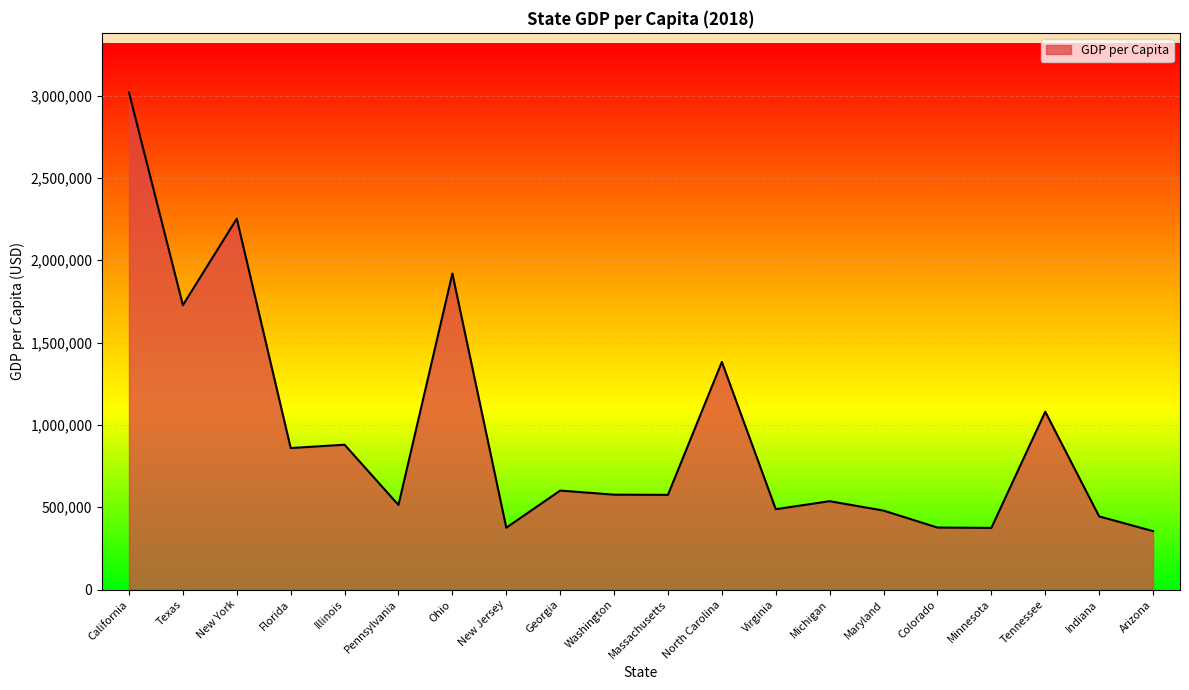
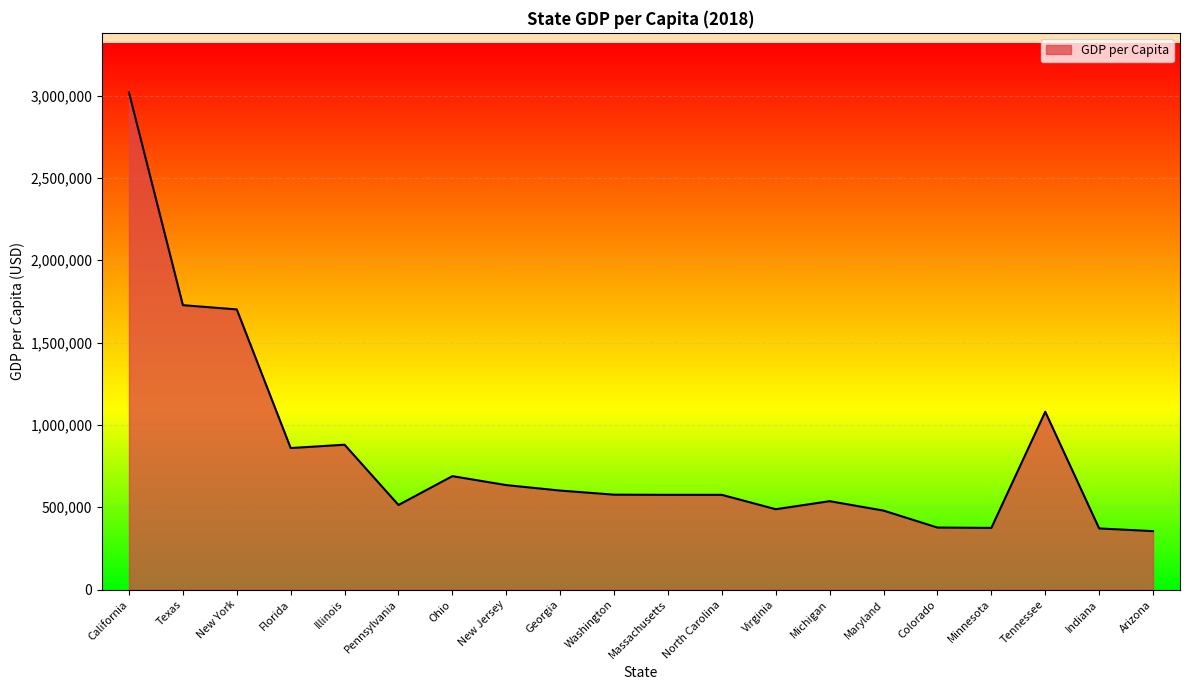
  {
    "California": "3,020,000",
    "Texas": "1,730,000",
-   "New York": "2,250,000",
+   "New York": "1,700,000",
    "Florida": "860,000",
    "Illinois": "880,000",
    "Pennsylvania": "510,000",
-   "Ohio": "1,920,000",
-   "New Jersey": "380,000",
+   "Ohio": "690,000",
+   "New Jersey": "630,000",
    "Georgia": "600,000",
    "Washington": "580,000",
    "Massachusetts": "580,000",
-   "North Carolina": "1,380,000",
+   "North Carolina": "580,000",
    "Virginia": "490,000",
    "Michigan": "540,000",
    "Maryland": "480,000",
    "Colorado": "380,000",
    "Minnesota": "370,000",
    "Tennessee": "1,080,000",
-   "Indiana": "440,000",
+   "Indiana": "370,000",
    "Arizona": "360,000"
  }
